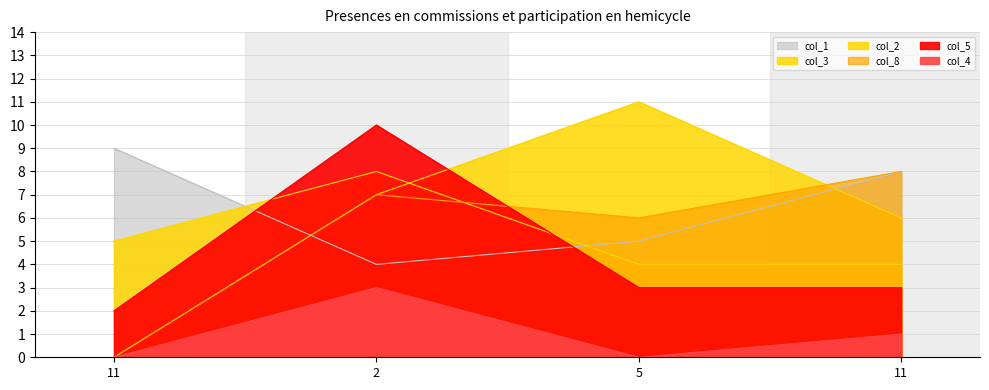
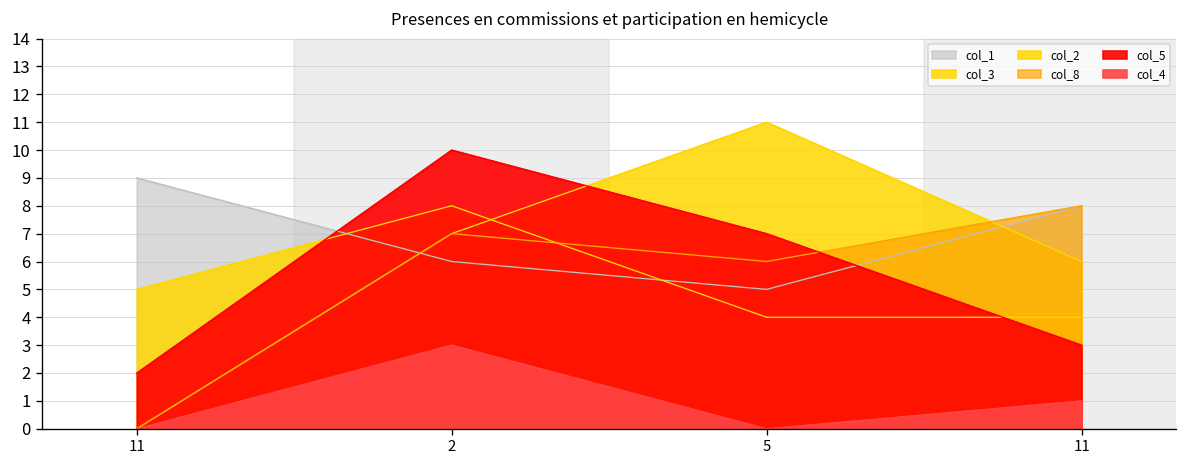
  {
    "col_1": {
-     "2": 4,
+     "2": 6,
      "5": 5
    },
    "col_5": {
      "2": 10,
-     "5": 3
+     "5": 7
    },
    "col_4": {
      "2": 3,
      "5": 0
    }
  }
